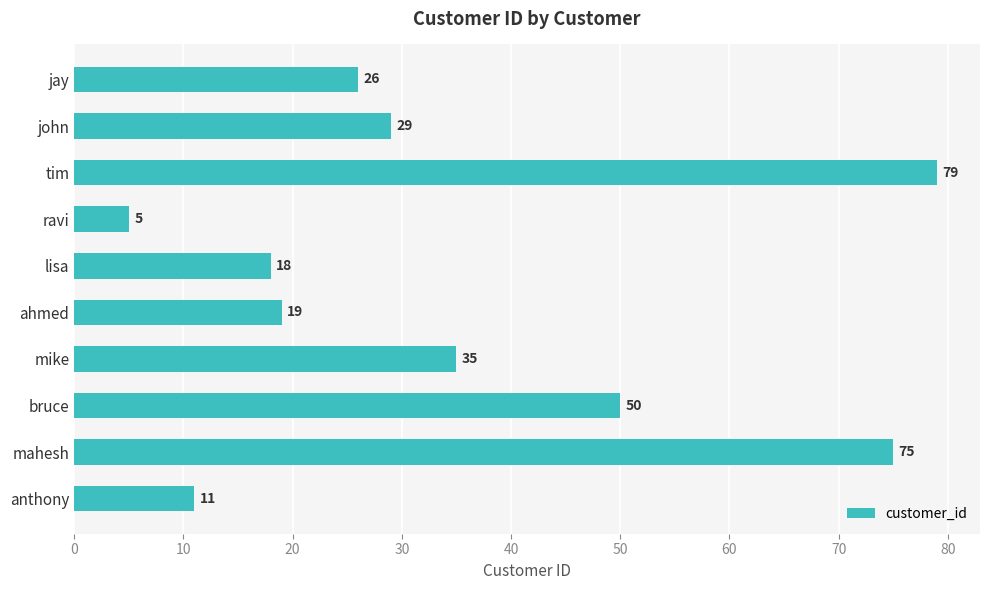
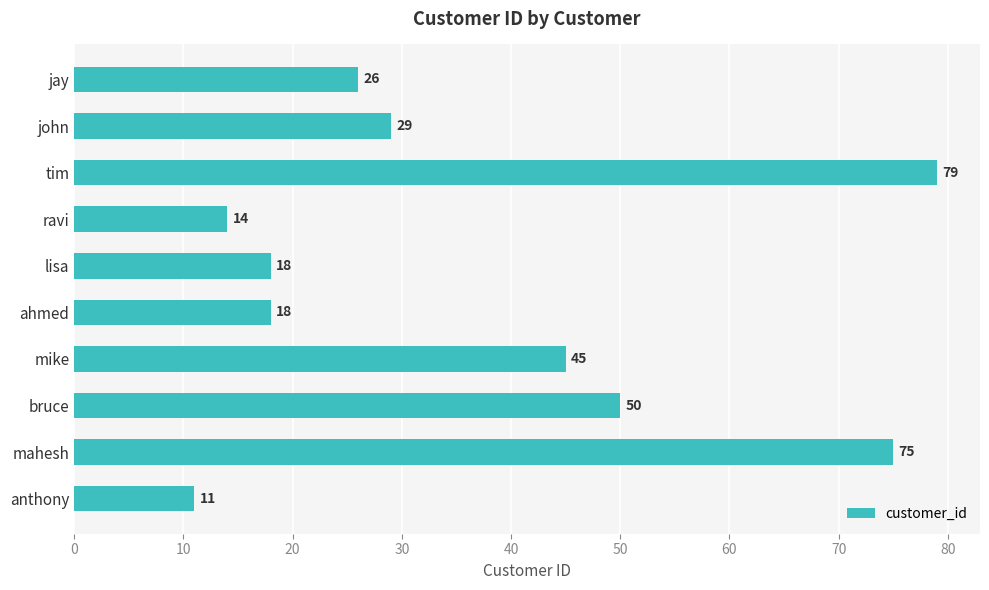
  {
    "jay": 26,
    "john": 29,
    "tim": 79,
-   "ravi": 5,
+   "ravi": 14,
    "lisa": 18,
-   "ahmed": 19,
-   "mike": 35,
+   "ahmed": 18,
+   "mike": 45,
    "bruce": 50,
    "mahesh": 75,
    "anthony": 11
  }
